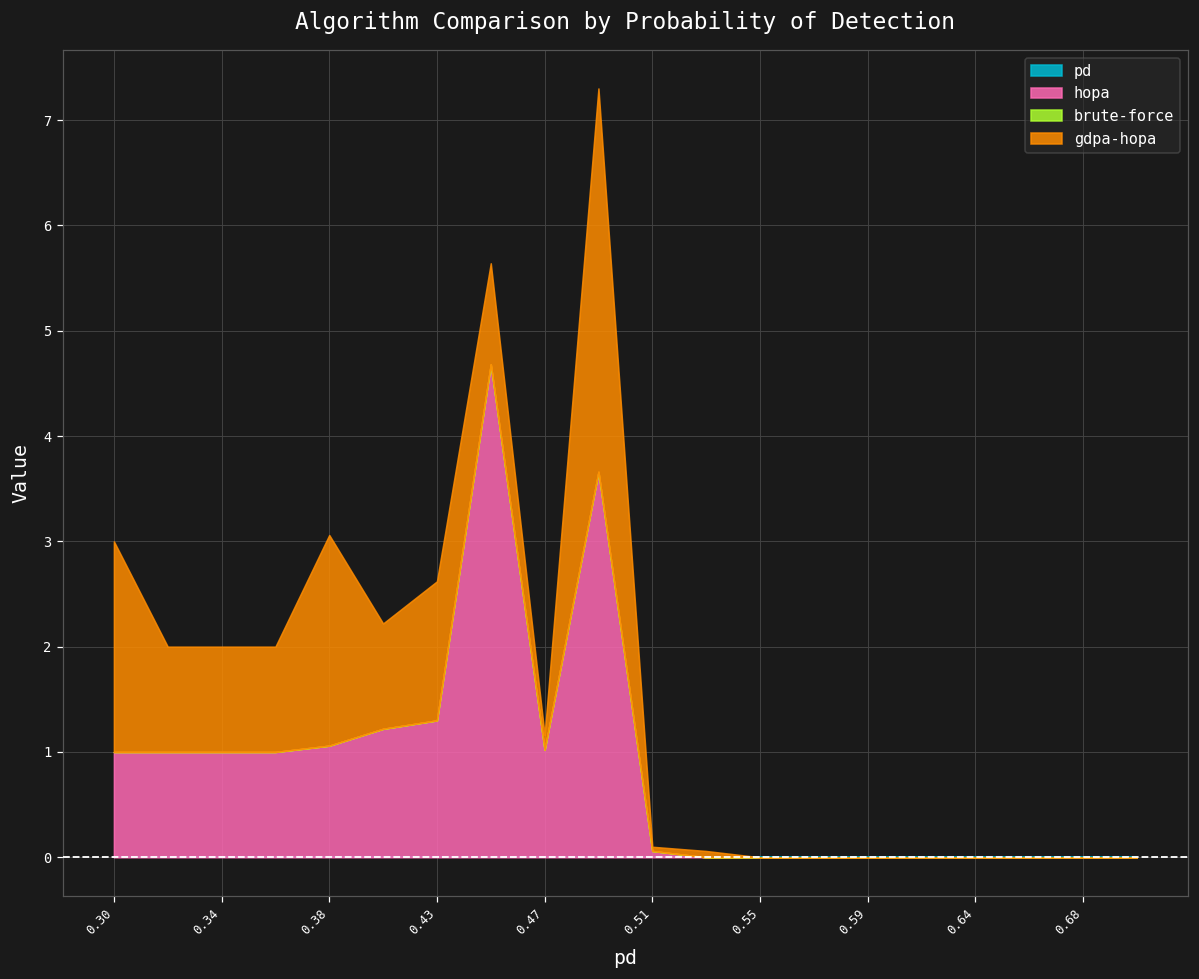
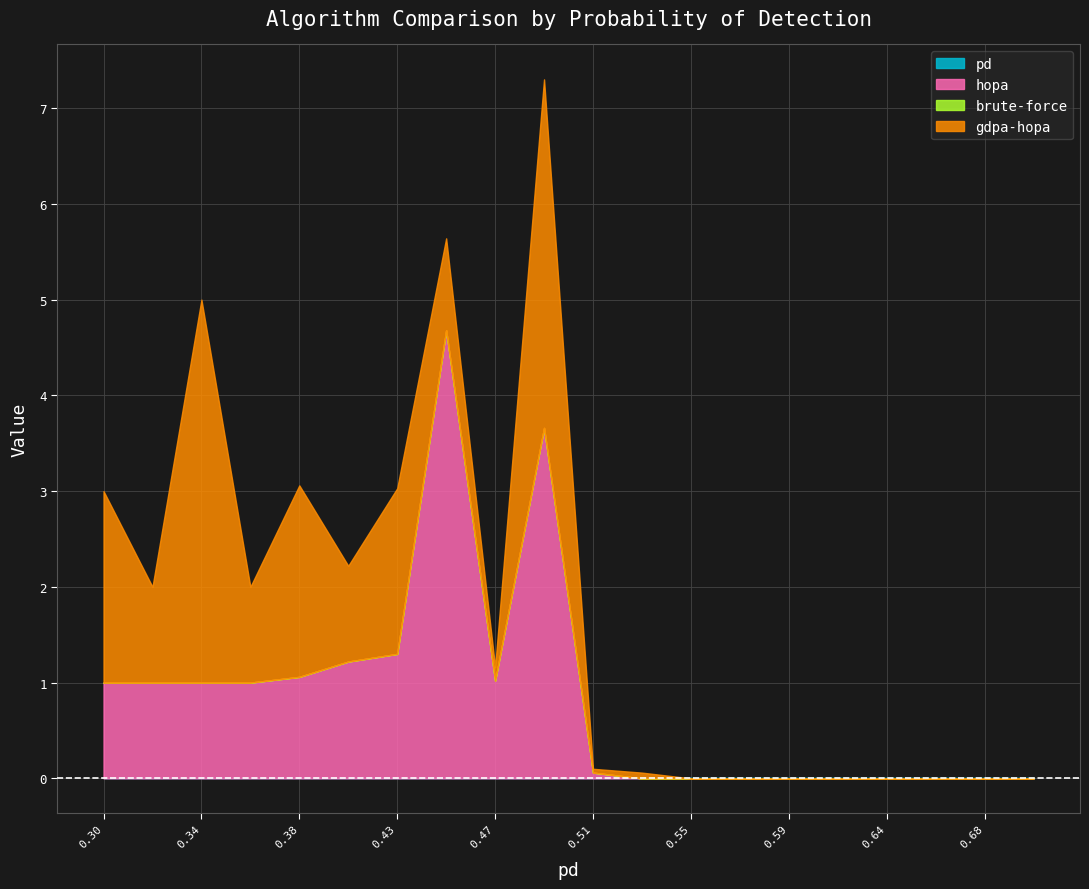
  {
    "pd": {
      "0.30": 0.0,
      "0.34": 0.0,
      "0.38": 0.0,
      "0.43": 0.0,
      "0.47": 0.0,
      "0.51": 0.0
    },
    "brute-force": {
      "0.30": 1.0,
      "0.34": 1.0,
      "0.38": 1.1,
      "0.43": 1.3,
      "0.47": 1.0,
      "0.51": 0.1
    },
    "gdpa-hopa": {
      "0.30": 2.0,
-     "0.34": 1,
+     "0.34": 4,
      "0.38": 2.0,
-     "0.43": 1.3,
+     "0.43": 1.7,
      "0.47": 0.1,
      "0.51": 0.0
    }
  }
